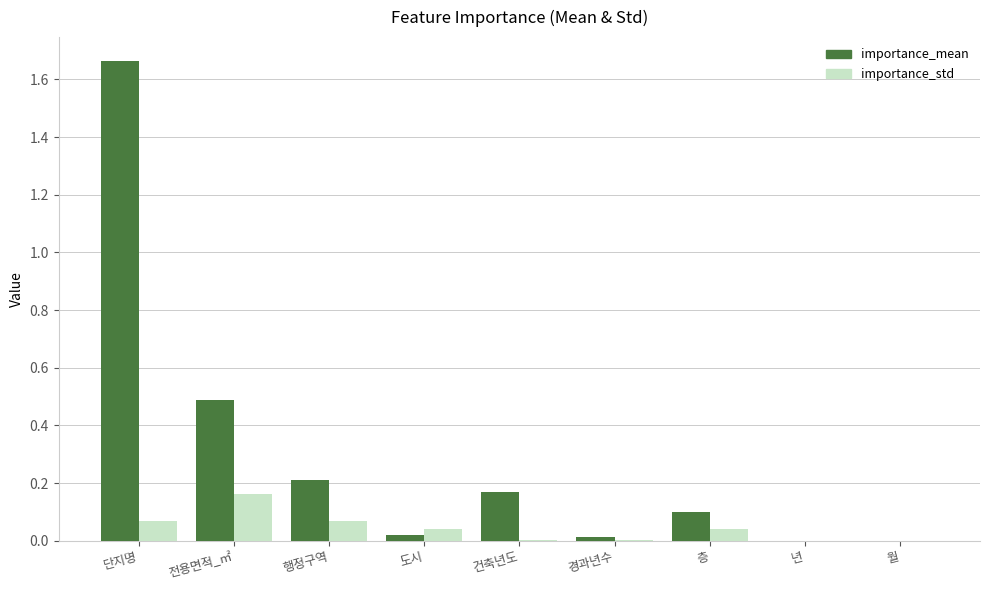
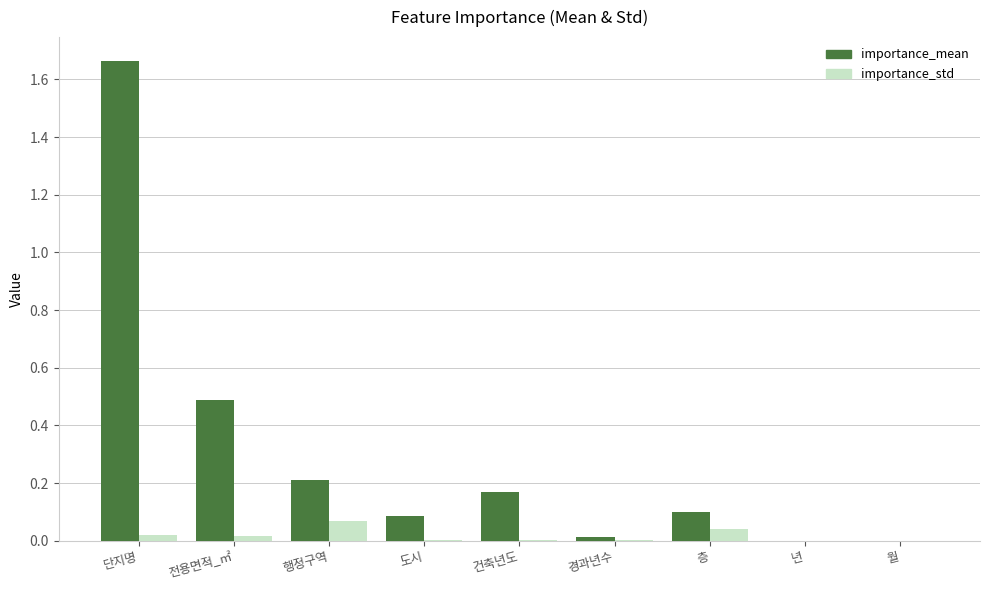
  {
    "importance_mean": {
      "단지명": 1.66,
      "전용면적_㎡": 0.49,
      "행정구역": 0.21,
-     "도시": 0.02,
+     "도시": 0.09,
      "건축년도": 0.17,
      "경과년수": 0.01,
      "층": 0.10,
      "년": 0.00
    },
    "importance_std": {
-     "단지명": 0.07,
-     "전용면적_㎡": 0.16,
+     "단지명": 0.02,
+     "전용면적_㎡": 0.01,
      "행정구역": 0.07,
-     "도시": 0.04,
+     "도시": 0.00,
      "층": 0.04,
      "년": 0.00
    }
  }
